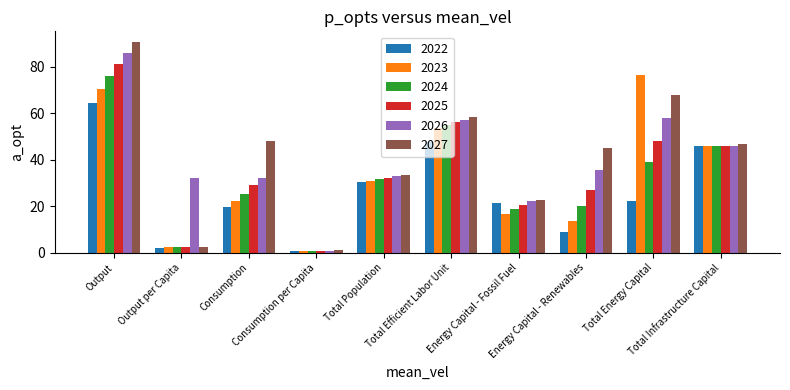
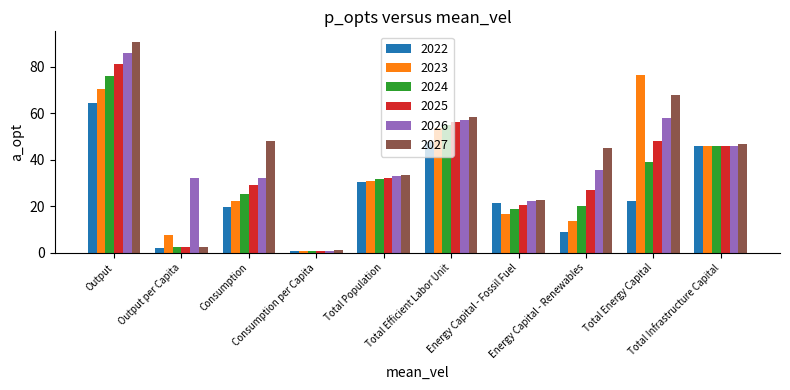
  {
    "2022": {
      "Output": 64,
      "Output per Capita": 2,
      "Consumption": 19,
      "Total Population": 30,
      "Energy Capital - Fossil Fuel": 22,
      "Energy Capital - Renewables": 9,
      "Total Energy Capital": 22,
      "Total Infrastructure Capital": 46
    },
    "2023": {
      "Output": 70,
-     "Output per Capita": 2,
+     "Output per Capita": 8,
      "Consumption": 22,
      "Total Population": 31,
      "Energy Capital - Fossil Fuel": 17,
      "Energy Capital - Renewables": 14,
      "Total Energy Capital": 76,
      "Total Infrastructure Capital": 46
    },
    "2024": {
      "Output": 76,
      "Output per Capita": 2,
      "Consumption": 25,
      "Total Population": 32,
      "Energy Capital - Fossil Fuel": 19,
      "Energy Capital - Renewables": 20,
      "Total Energy Capital": 39,
      "Total Infrastructure Capital": 46
    },
    "2025": {
      "Output": 81,
      "Output per Capita": 3,
      "Consumption": 29,
      "Total Population": 32,
      "Total Efficient Labor Unit": 56,
      "Energy Capital - Fossil Fuel": 21,
      "Energy Capital - Renewables": 27,
      "Total Energy Capital": 48,
      "Total Infrastructure Capital": 46
    },
    "2026": {
      "Output": 86,
      "Output per Capita": 32,
      "Consumption": 32,
      "Total Population": 33,
      "Total Efficient Labor Unit": 57,
      "Energy Capital - Fossil Fuel": 22,
      "Energy Capital - Renewables": 36,
      "Total Energy Capital": 58,
      "Total Infrastructure Capital": 46
    },
    "2027": {
      "Output": 91,
      "Output per Capita": 3,
      "Consumption": 48,
      "Total Population": 34,
      "Total Efficient Labor Unit": 58,
      "Energy Capital - Fossil Fuel": 23,
      "Energy Capital - Renewables": 45,
      "Total Energy Capital": 68,
      "Total Infrastructure Capital": 47
    }
  }
